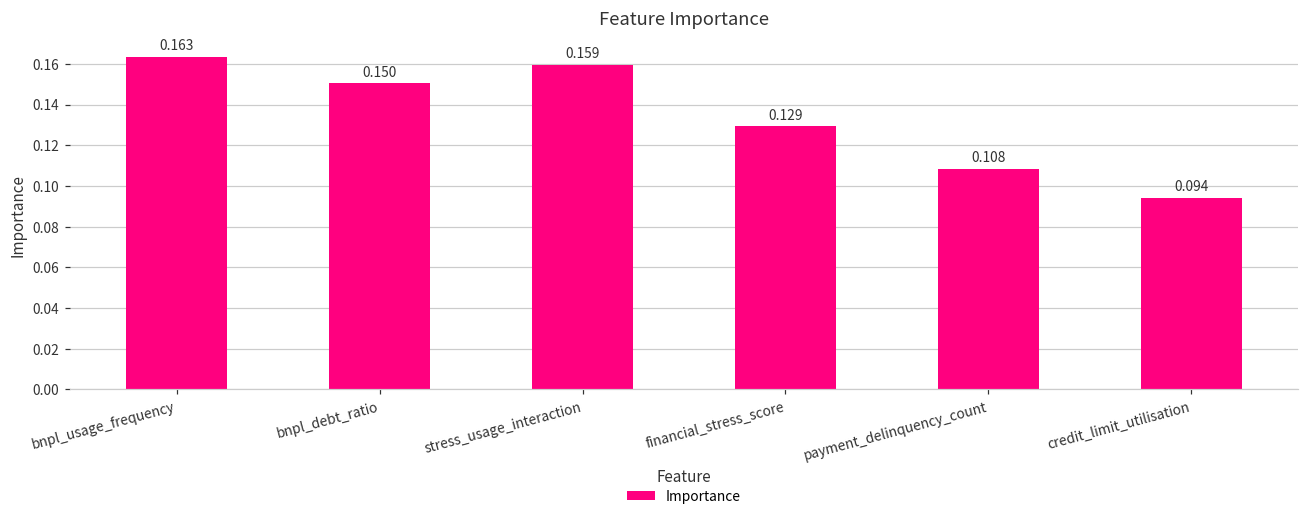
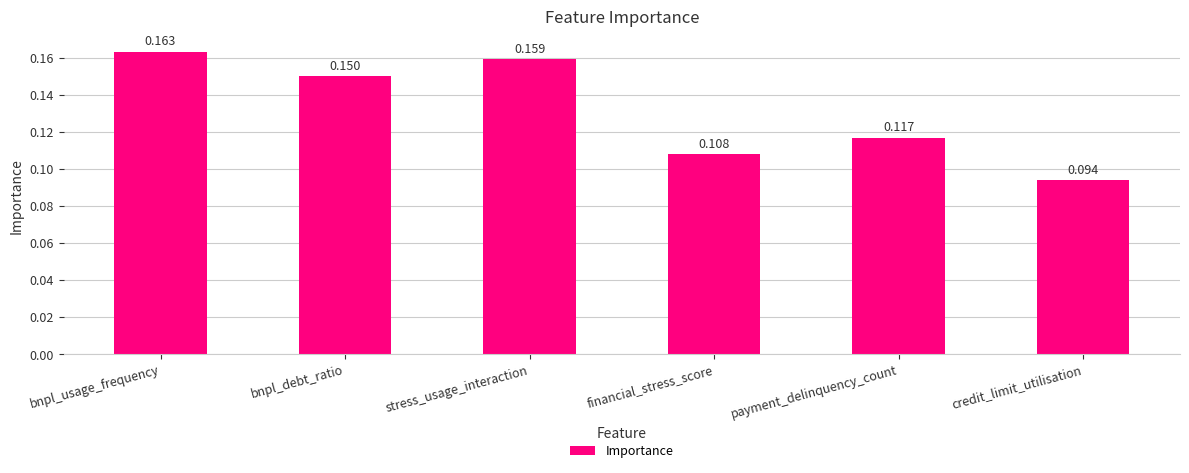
  {
    "bnpl_usage_frequency": 0.163,
    "bnpl_debt_ratio": 0.150,
    "stress_usage_interaction": 0.159,
-   "financial_stress_score": 0.129,
-   "payment_delinquency_count": 0.108,
+   "financial_stress_score": 0.108,
+   "payment_delinquency_count": 0.117,
    "credit_limit_utilisation": 0.094
  }
